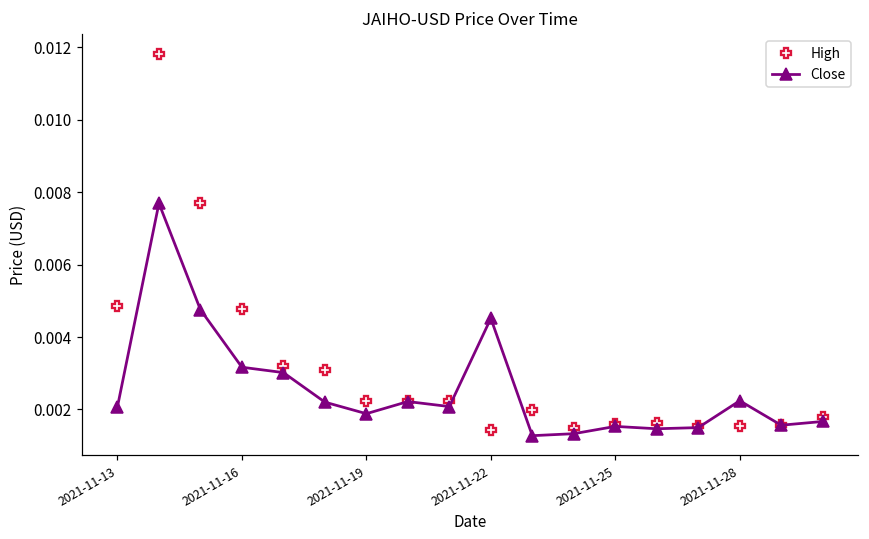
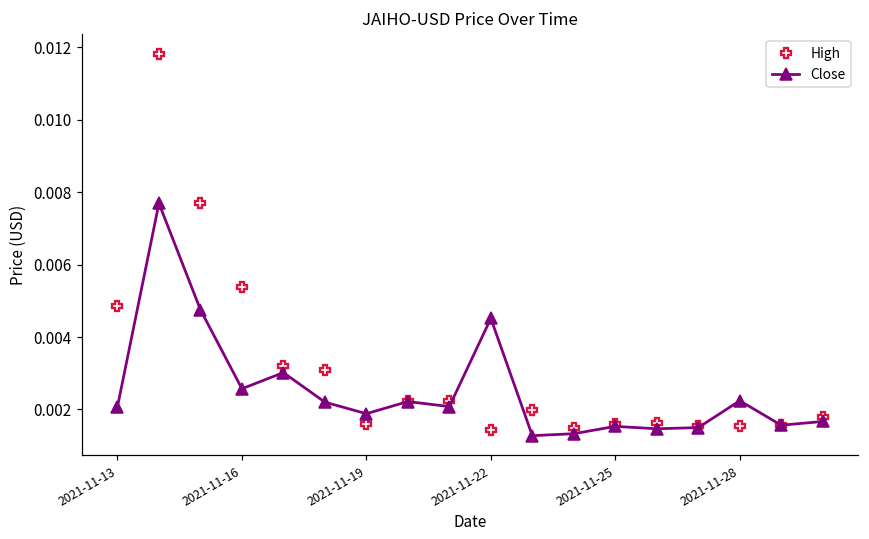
  {
    "High": {
      "2021-11-13": 0.0049,
-     "2021-11-16": 0.0048,
-     "2021-11-19": 0.0022,
+     "2021-11-16": 0.0054,
+     "2021-11-19": 0.0016,
      "2021-11-22": 0.0014,
      "2021-11-25": 0.0016,
      "2021-11-28": 0.0015
    },
    "Close": {
      "2021-11-13": 0.0021,
-     "2021-11-16": 0.0032,
+     "2021-11-16": 0.0026,
      "2021-11-19": 0.0019,
      "2021-11-22": 0.0045,
      "2021-11-25": 0.0015,
      "2021-11-28": 0.0022
    }
  }
